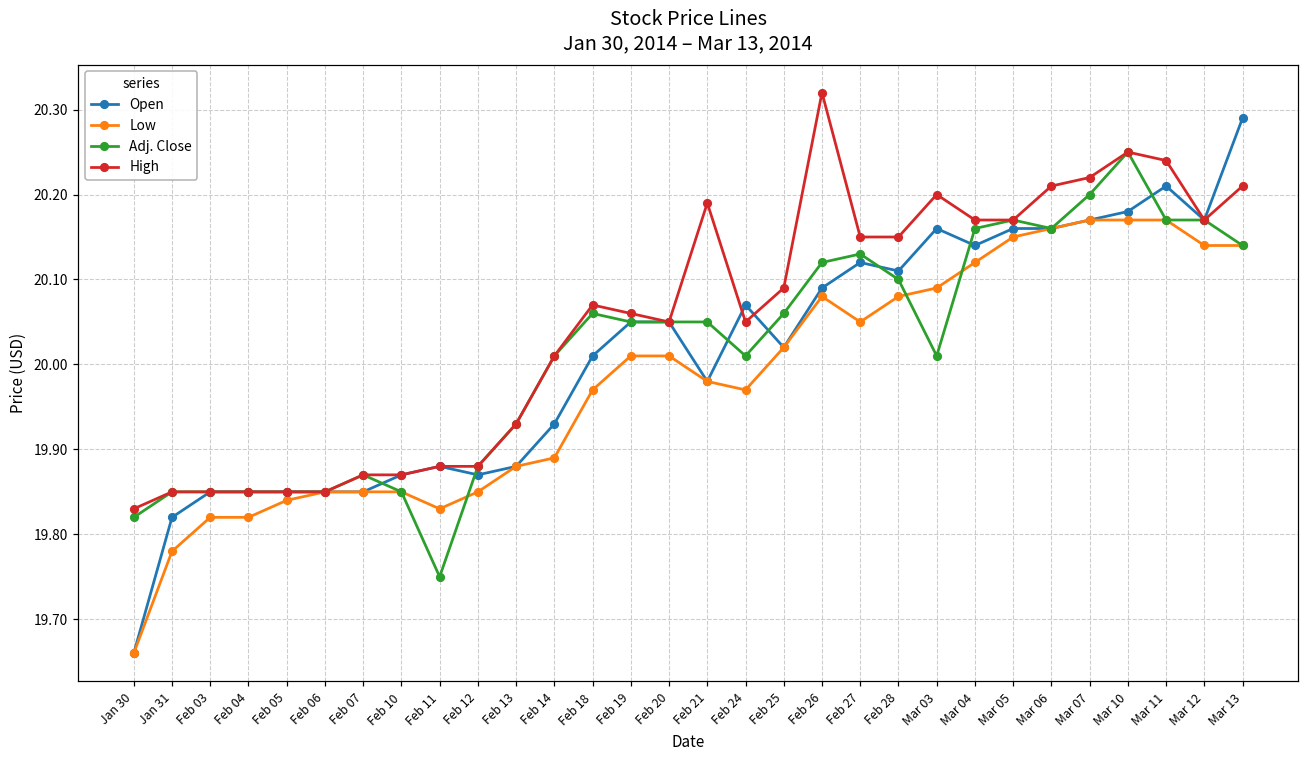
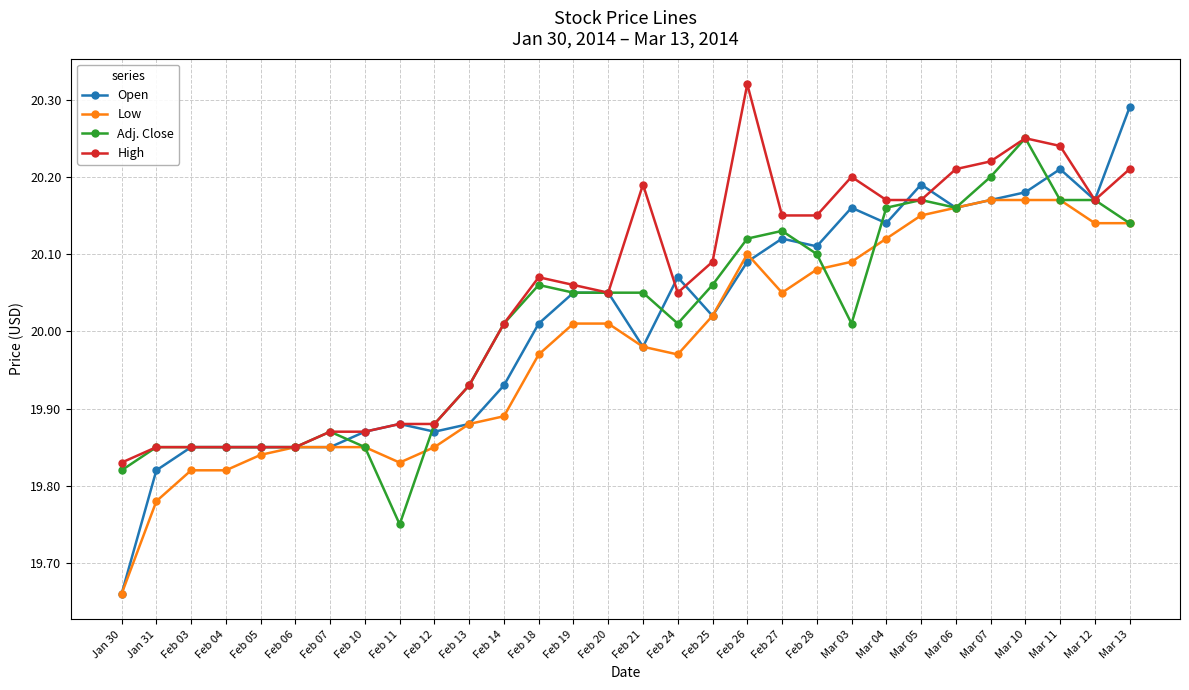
  {
    "Open": {
      "Jan 31": 19.82,
      "Feb 12": 19.87,
      "Feb 14": 19.93,
      "Feb 18": 20.01,
      "Feb 24": 20.07,
      "Feb 26": 20.09,
      "Feb 27": 20.12,
      "Feb 28": 20.11,
      "Mar 03": 20.16,
      "Mar 04": 20.14,
-     "Mar 05": 20.16,
+     "Mar 05": 20.19,
      "Mar 10": 20.18,
      "Mar 11": 20.21,
      "Mar 13": 20.29
    },
    "Low": {
      "Jan 31": 19.78,
      "Feb 03": 19.82,
      "Feb 04": 19.82,
      "Feb 05": 19.84,
      "Feb 11": 19.83,
      "Feb 12": 19.85,
      "Feb 14": 19.89,
      "Feb 18": 19.97,
      "Feb 19": 20.01,
      "Feb 20": 20.01,
      "Feb 24": 19.97,
-     "Feb 26": 20.08,
+     "Feb 26": 20.10,
      "Feb 27": 20.05,
      "Feb 28": 20.08,
      "Mar 03": 20.09,
      "Mar 04": 20.12,
      "Mar 05": 20.15,
      "Mar 10": 20.17,
      "Mar 12": 20.14
    },
    "Adj. Close": {
      "Jan 30": 19.82,
      "Feb 11": 19.75,
      "Feb 18": 20.06,
      "Feb 21": 20.05,
      "Feb 24": 20.01,
      "Feb 25": 20.06,
      "Feb 26": 20.12,
      "Feb 27": 20.13,
      "Feb 28": 20.10,
      "Mar 03": 20.01,
      "Mar 04": 20.16,
      "Mar 07": 20.20
    },
    "High": {
      "Jan 30": 19.83,
      "Feb 18": 20.07,
      "Feb 19": 20.06,
      "Feb 21": 20.19,
      "Feb 24": 20.05,
      "Feb 25": 20.09,
      "Feb 26": 20.32,
      "Feb 27": 20.15,
      "Feb 28": 20.15,
      "Mar 03": 20.20,
      "Mar 04": 20.17,
      "Mar 06": 20.21,
      "Mar 07": 20.22,
      "Mar 11": 20.24,
      "Mar 13": 20.21
    }
  }
